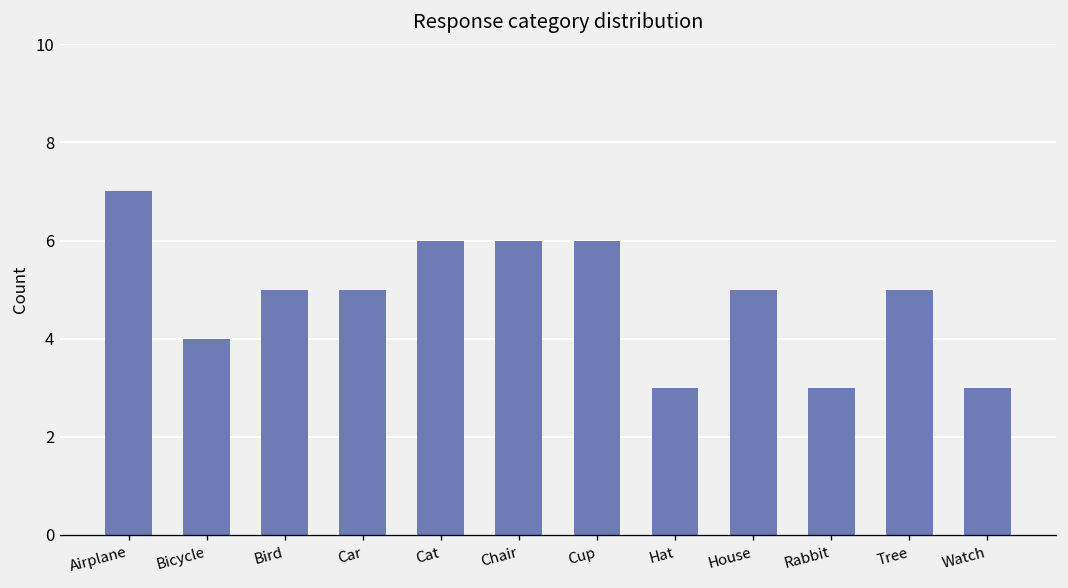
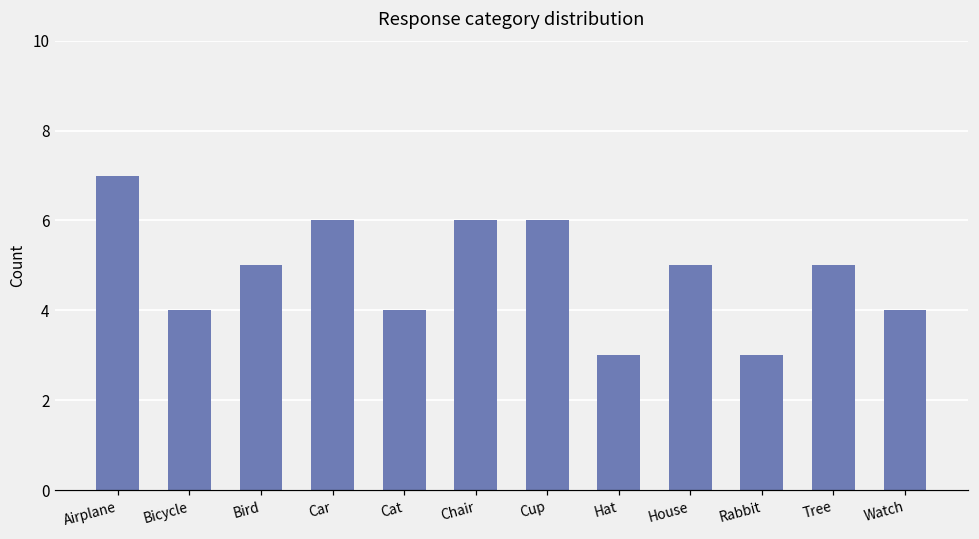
  {
    "Airplane": 7,
    "Bicycle": 4,
    "Bird": 5,
-   "Car": 5,
-   "Cat": 6,
+   "Car": 6,
+   "Cat": 4,
    "Chair": 6,
    "Cup": 6,
    "Hat": 3,
    "House": 5,
    "Rabbit": 3,
    "Tree": 5,
-   "Watch": 3
+   "Watch": 4
  }
